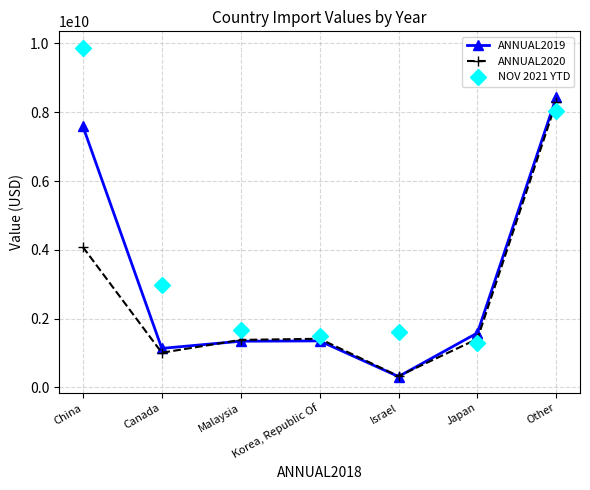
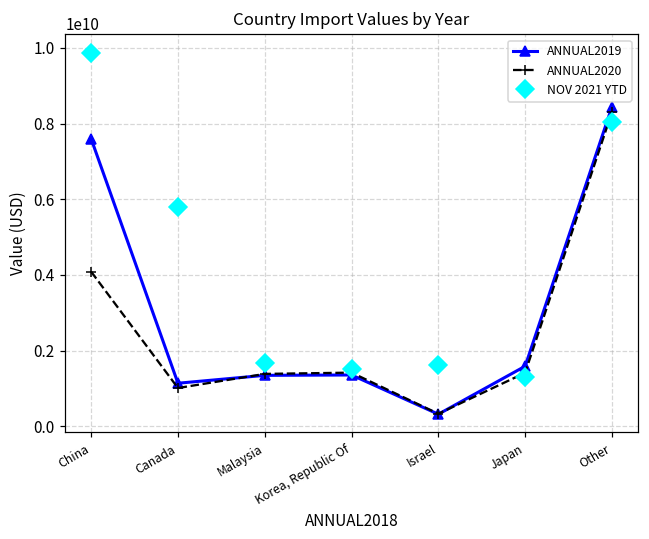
  {
    "ANNUAL2019": {
      "China": 7600000000,
      "Canada": 1100000000,
      "Japan": 1600000000,
      "Other": 8400000000
    },
    "ANNUAL2020": {
      "China": 4100000000,
      "Canada": 1000000000,
      "Japan": 1400000000,
      "Other": 8300000000
    },
    "NOV 2021 YTD": {
      "China": 9900000000,
-     "Canada": 3000000000,
+     "Canada": 5800000000,
      "Malaysia": 1700000000,
      "Korea, Republic Of": 1500000000,
      "Israel": 1600000000,
      "Japan": 1300000000,
      "Other": 8000000000
    }
  }
